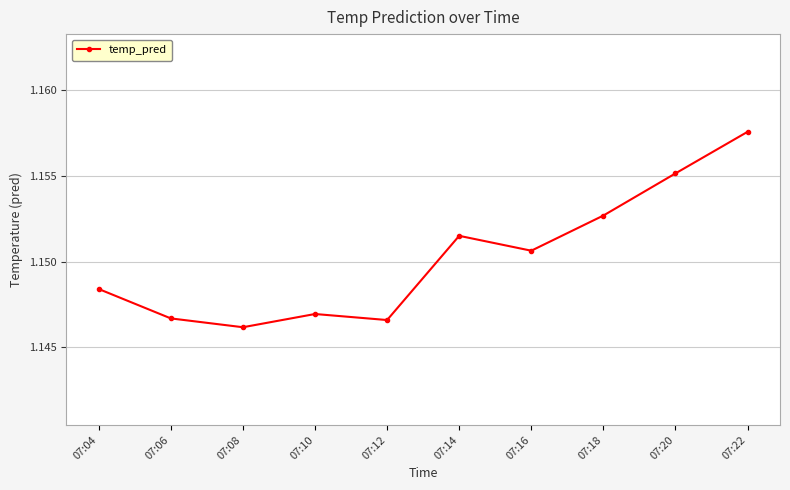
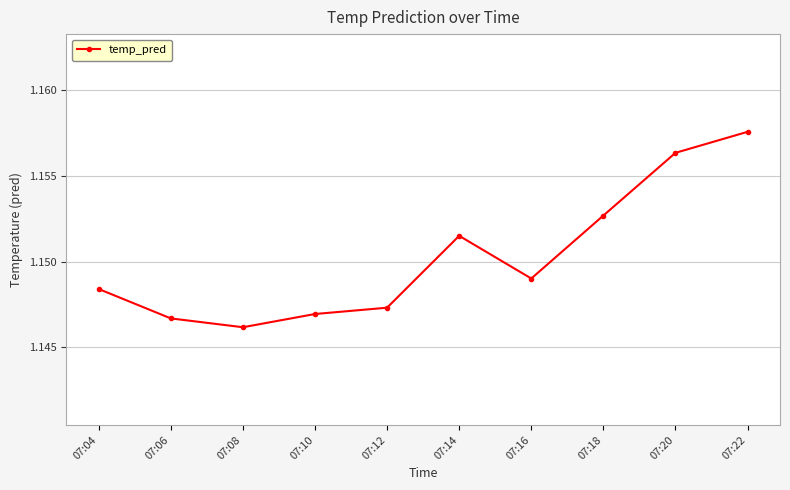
  {
    "07:04": 1.1484,
    "07:06": 1.1467,
    "07:08": 1.1462,
    "07:10": 1.1469,
-   "07:12": 1.1466,
+   "07:12": 1.1473,
    "07:14": 1.1515,
-   "07:16": 1.1506,
+   "07:16": 1.1490,
    "07:18": 1.1527,
-   "07:20": 1.1551,
+   "07:20": 1.1563,
    "07:22": 1.1576
  }
